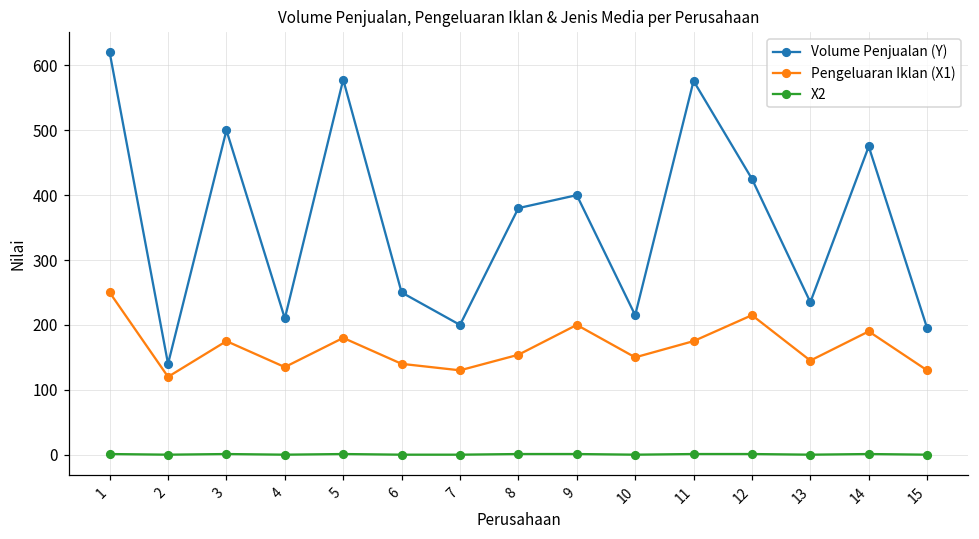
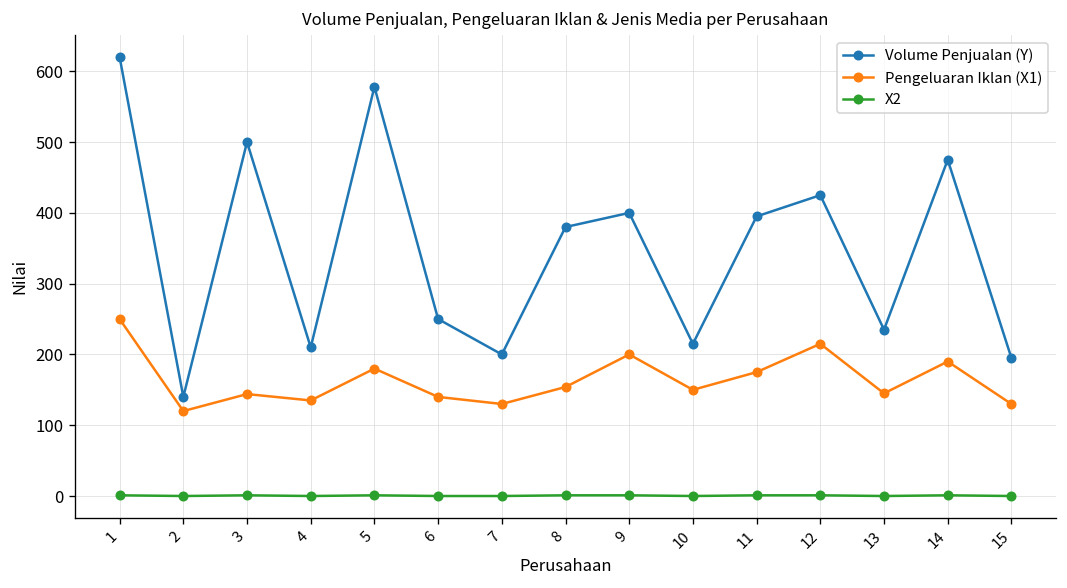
  {
    "Volume Penjualan (Y)": {
      "1": 620,
      "2": 140,
      "3": 500,
      "4": 210,
      "5": 580,
      "6": 250,
      "7": 200,
      "8": 380,
      "9": 400,
      "10": 220,
-     "11": 580,
+     "11": 400,
      "12": 430,
      "13": 240,
      "14": 480,
      "15": 200
    },
    "Pengeluaran Iklan (X1)": {
      "1": 250,
      "2": 120,
-     "3": 180,
+     "3": 140,
      "4": 140,
      "5": 180,
      "6": 140,
      "7": 130,
      "8": 150,
      "9": 200,
      "10": 150,
      "11": 180,
      "12": 220,
      "13": 150,
      "14": 190,
      "15": 130
    },
    "X2": {
      "1": 0,
      "2": 0,
      "3": 0,
      "4": 0,
      "5": 0,
      "6": 0,
      "7": 0,
      "8": 0,
      "9": 0,
      "10": 0,
      "11": 0,
      "12": 0,
      "13": 0,
      "14": 0,
      "15": 0
    }
  }
